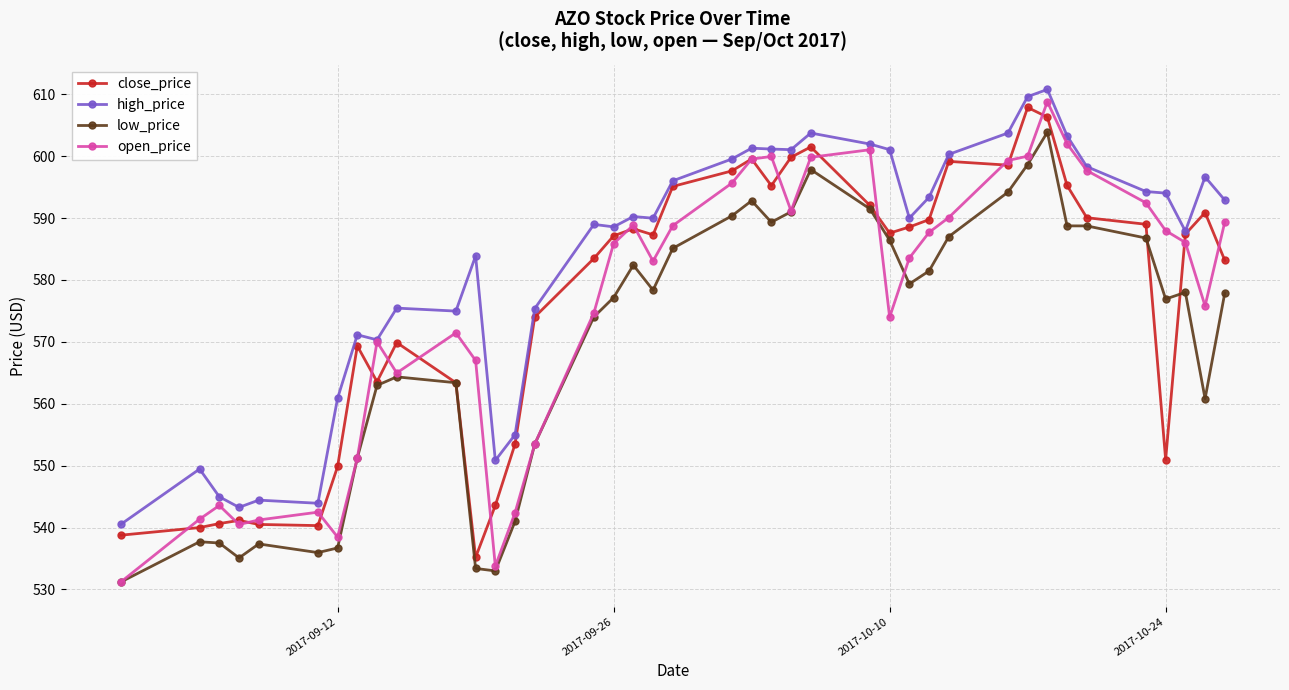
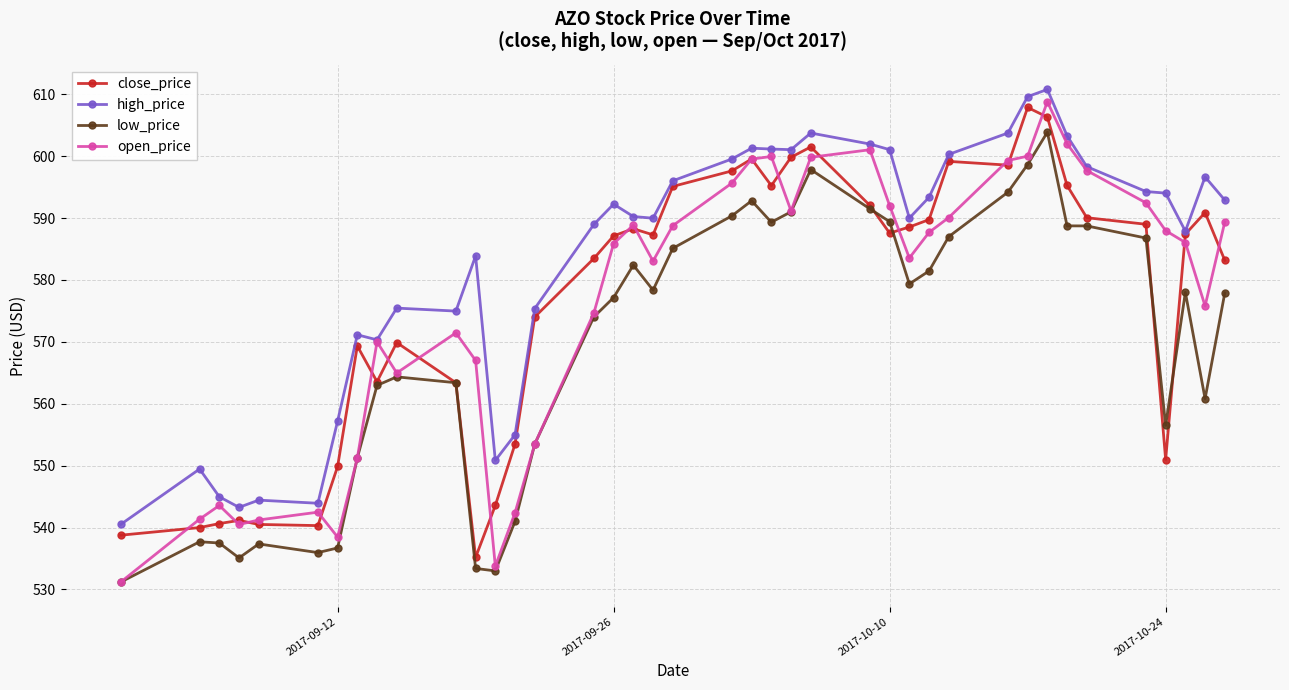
  {
    "close_price": {
      "2017-09-12": 550,
      "2017-09-26": 587,
      "2017-10-10": 588,
      "2017-10-24": 551
    },
    "high_price": {
-     "2017-09-12": 561,
-     "2017-09-26": 589,
+     "2017-09-12": 557,
+     "2017-09-26": 592,
      "2017-10-10": 601,
      "2017-10-24": 594
    },
    "low_price": {
      "2017-09-12": 537,
      "2017-09-26": 577,
-     "2017-10-10": 586,
-     "2017-10-24": 577
+     "2017-10-10": 589,
+     "2017-10-24": 557
    },
    "open_price": {
      "2017-09-12": 538,
      "2017-09-26": 586,
-     "2017-10-10": 574,
+     "2017-10-10": 592,
      "2017-10-24": 588
    }
  }
